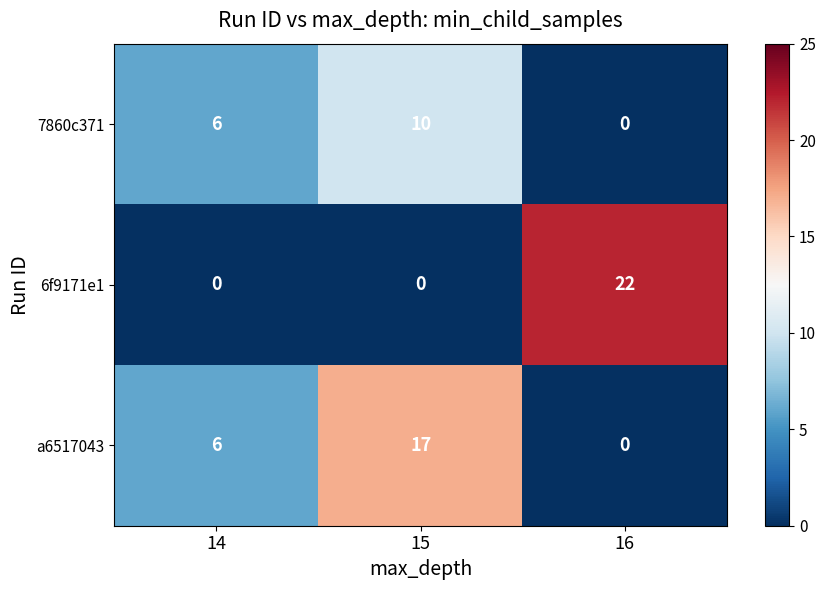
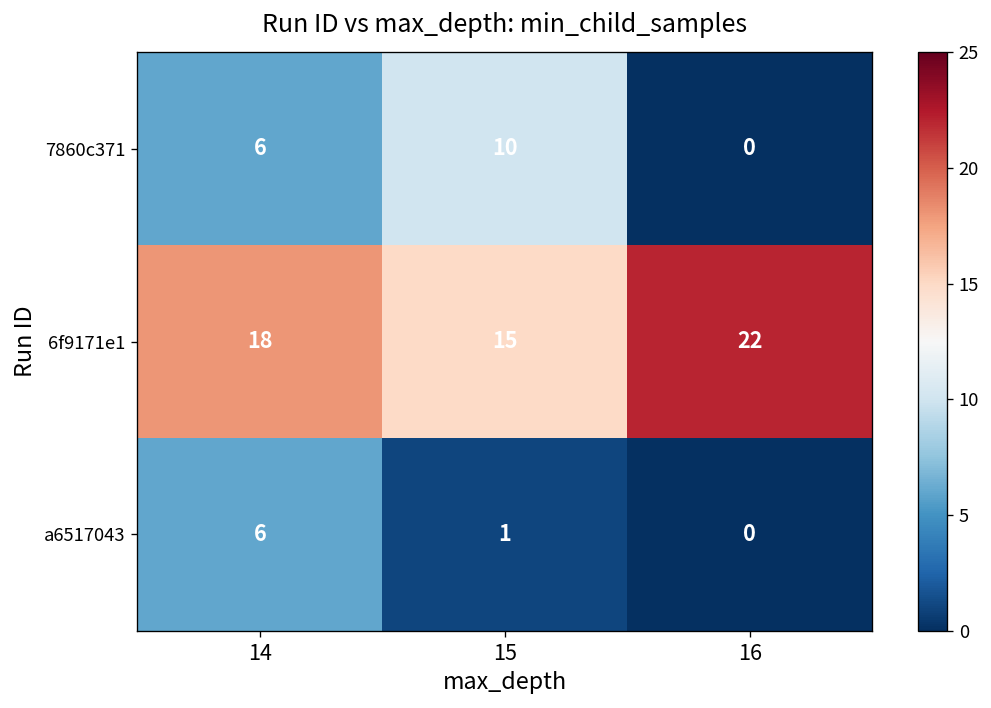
  {
    "7860c371": {
      "14": 6,
      "16": 0
    },
    "6f9171e1": {
-     "14": 0,
-     "15": 0,
+     "14": 18,
+     "15": 15,
      "16": 22
    },
    "a6517043": {
      "14": 6,
-     "15": 17,
+     "15": 1,
      "16": 0
    }
  }
